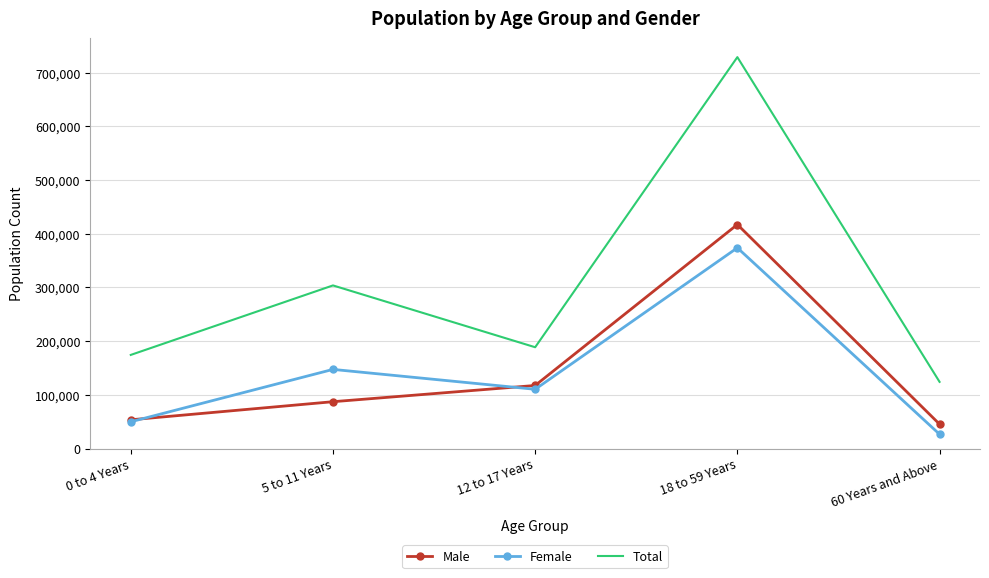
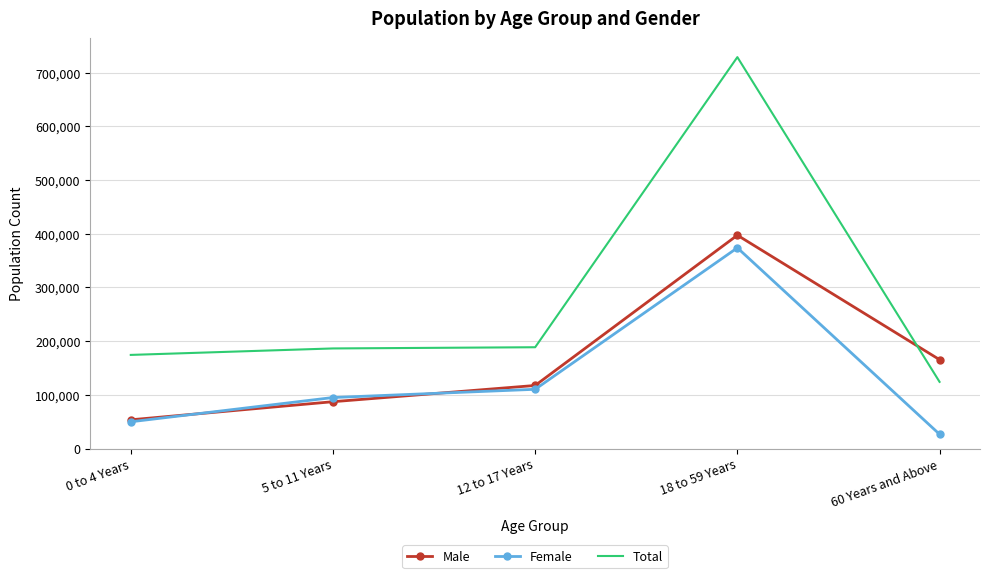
  {
    "Male": {
      "5 to 11 Years": "90,000",
      "12 to 17 Years": "120,000",
-     "18 to 59 Years": "420,000",
-     "60 Years and Above": "50,000"
+     "18 to 59 Years": "400,000",
+     "60 Years and Above": "170,000"
    },
    "Female": {
-     "5 to 11 Years": "150,000",
+     "5 to 11 Years": "90,000",
      "12 to 17 Years": "110,000",
      "18 to 59 Years": "370,000",
      "60 Years and Above": "30,000"
    },
    "Total": {
      "0 to 4 Years": "170,000",
-     "5 to 11 Years": "300,000",
+     "5 to 11 Years": "190,000",
      "12 to 17 Years": "190,000",
      "18 to 59 Years": "730,000",
      "60 Years and Above": "120,000"
    }
  }
